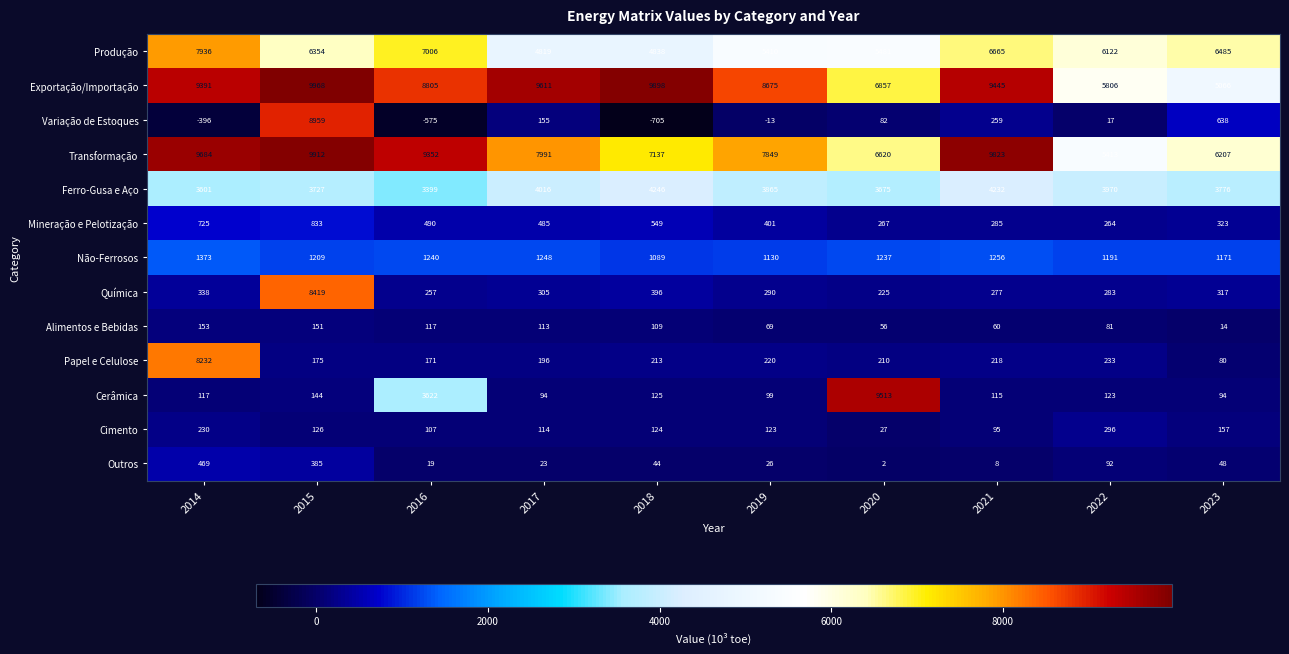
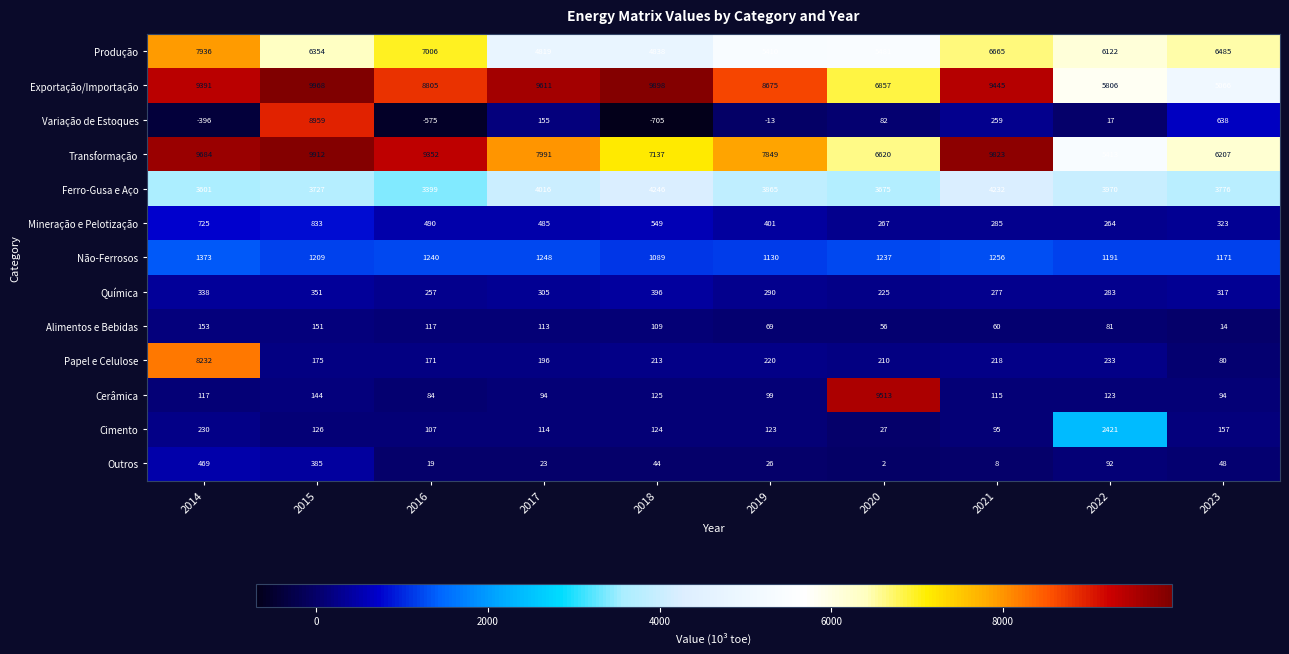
  {
    "Produção": {
      "2014": 7936,
      "2015": 6354,
      "2016": 7006,
      "2021": 6665,
      "2022": 6122,
      "2023": 6485
    },
    "Exportação/Importação": {
      "2014": 9391,
      "2015": 9968,
      "2016": 8805,
      "2017": 9611,
      "2018": 9898,
      "2019": 8675,
      "2020": 6857,
      "2021": 9445,
      "2022": 5806
    },
    "Variação de Estoques": {
      "2014": -396,
      "2015": 8959,
      "2016": -575,
      "2017": 155,
      "2018": -705,
      "2019": -13,
      "2020": 82,
      "2021": 259,
      "2022": 17,
      "2023": 638
    },
    "Transformação": {
      "2014": 9684,
      "2015": 9912,
      "2016": 9352,
      "2017": 7991,
      "2018": 7137,
      "2019": 7849,
      "2020": 6620,
      "2021": 9823,
      "2023": 6207
    },
    "Ferro-Gusa e Aço": {
      "2014": 3601,
      "2015": 3727,
      "2016": 3399,
      "2017": 4016,
      "2019": 3865,
      "2020": 3675,
      "2022": 3970,
      "2023": 3776
    },
    "Mineração e Pelotização": {
      "2014": 725,
      "2015": 833,
      "2016": 490,
      "2017": 485,
      "2018": 549,
      "2019": 401,
      "2020": 267,
      "2021": 285,
      "2022": 264,
      "2023": 323
    },
    "Não-Ferrosos": {
      "2014": 1373,
      "2015": 1209,
      "2016": 1240,
      "2017": 1248,
      "2018": 1089,
      "2019": 1130,
      "2020": 1237,
      "2021": 1256,
      "2022": 1191,
      "2023": 1171
    },
    "Química": {
      "2014": 338,
-     "2015": 8419,
+     "2015": 351,
      "2016": 257,
      "2017": 305,
      "2018": 396,
      "2019": 290,
      "2020": 225,
      "2021": 277,
      "2022": 283,
      "2023": 317
    },
    "Alimentos e Bebidas": {
      "2014": 153,
      "2015": 151,
      "2016": 117,
      "2017": 113,
      "2018": 109,
      "2019": 69,
      "2020": 56,
      "2021": 60,
      "2022": 81,
      "2023": 14
    },
    "Papel e Celulose": {
      "2014": 8232,
      "2015": 175,
      "2016": 171,
      "2017": 196,
      "2018": 213,
      "2019": 220,
      "2020": 210,
      "2021": 218,
      "2022": 233,
      "2023": 80
    },
    "Cerâmica": {
      "2014": 117,
      "2015": 144,
-     "2016": 3622,
+     "2016": 84,
      "2017": 94,
      "2018": 125,
      "2019": 99,
      "2020": 9513,
      "2021": 115,
      "2022": 123,
      "2023": 94
    },
    "Cimento": {
      "2014": 230,
      "2015": 126,
      "2016": 107,
      "2017": 114,
      "2018": 124,
      "2019": 123,
      "2020": 27,
      "2021": 95,
-     "2022": 296,
+     "2022": 2421,
      "2023": 157
    },
    "Outros": {
      "2014": 469,
      "2015": 385,
      "2016": 19,
      "2017": 23,
      "2018": 44,
      "2019": 26,
      "2020": 2,
      "2021": 8,
      "2022": 92,
      "2023": 48
    }
  }
